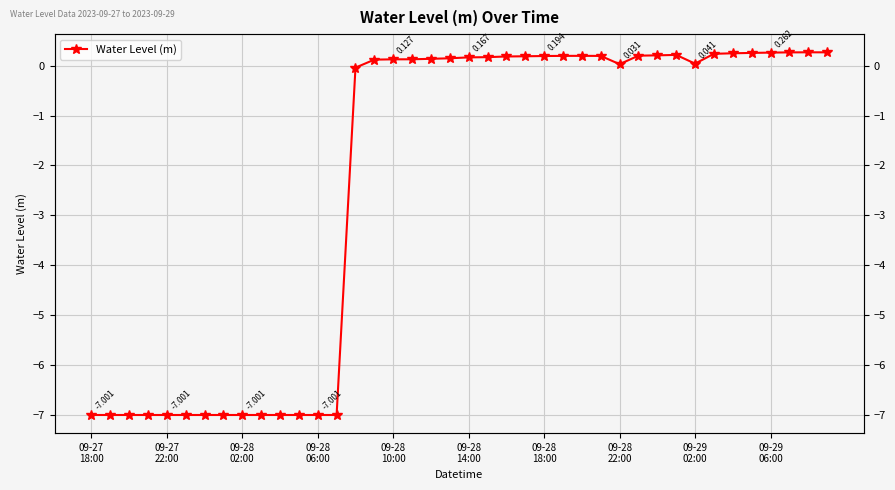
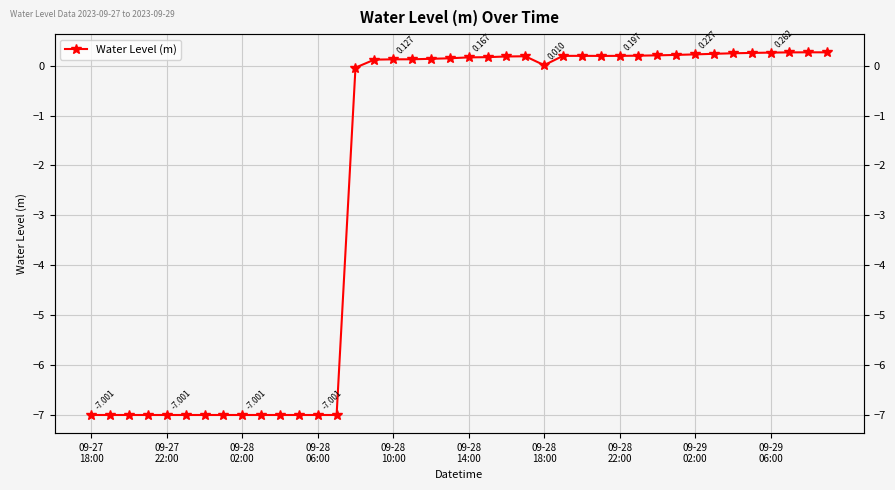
  {
    "09-28 10:00": 0.127,
    "09-28 14:00": 0.167,
-   "09-28 18:00": 0.194,
-   "09-28 22:00": 0.031,
-   "09-29 02:00": 0.041,
+   "09-28 18:00": 0.010,
+   "09-28 22:00": 0.197,
+   "09-29 02:00": 0.227,
    "09-29 06:00": 0.262
  }
